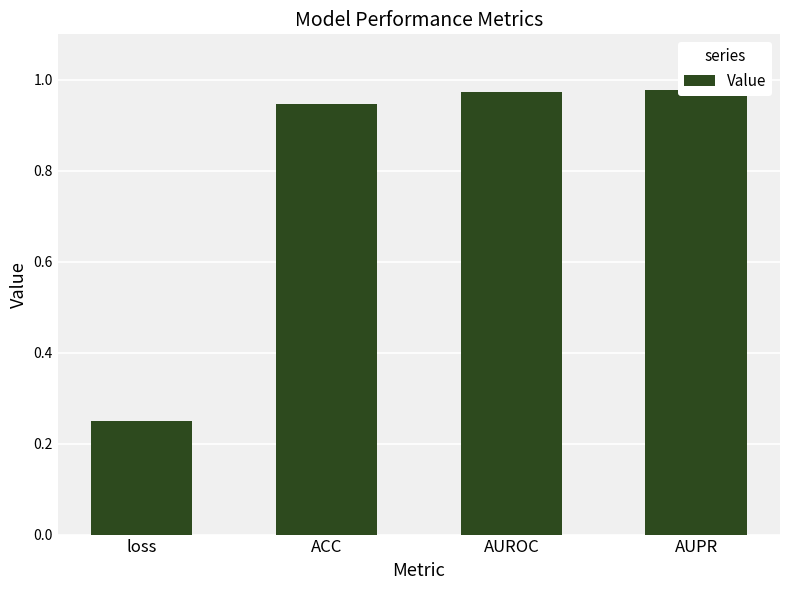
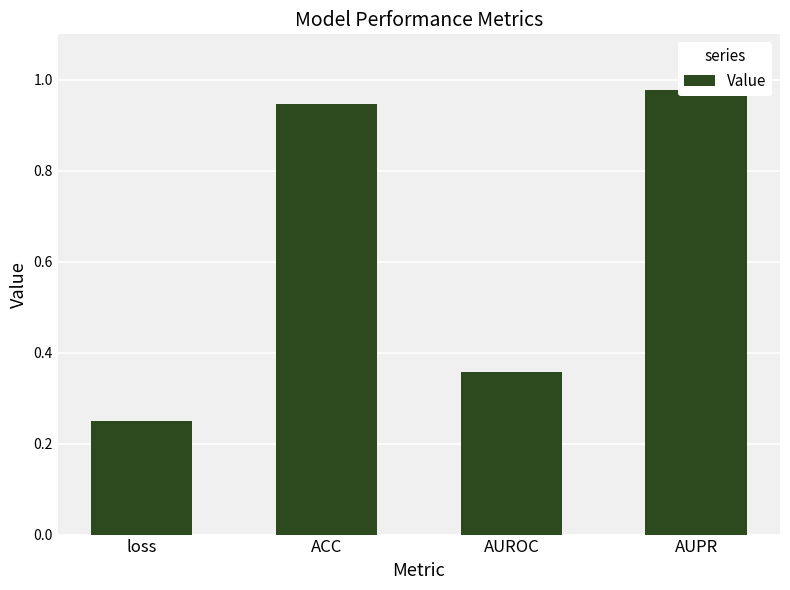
  {
    "loss": 0.25,
    "ACC": 0.95,
-   "AUROC": 0.97
+   "AUROC": 0.36
  }
